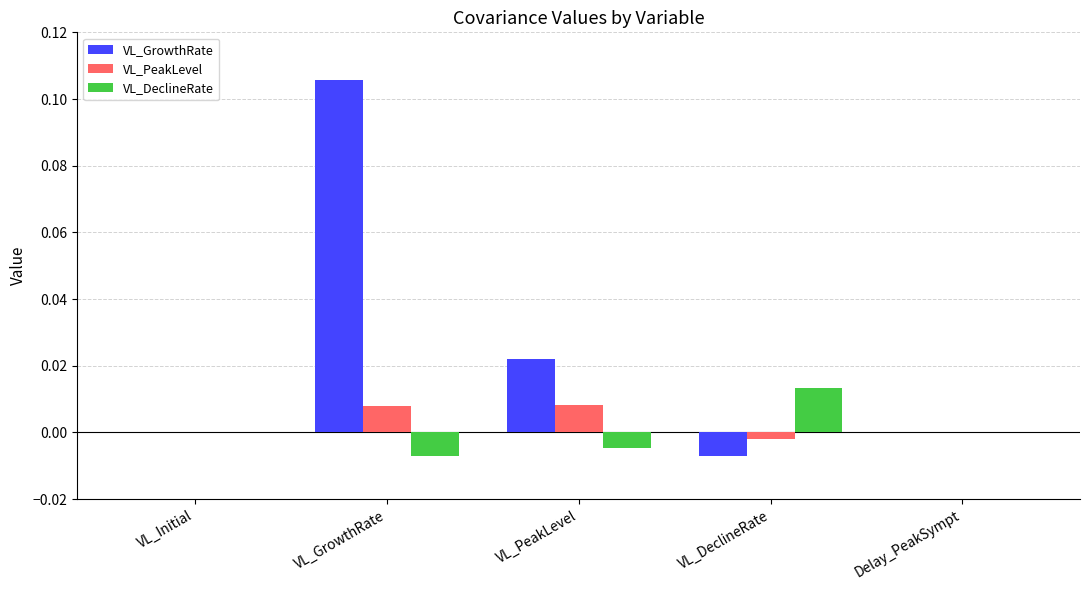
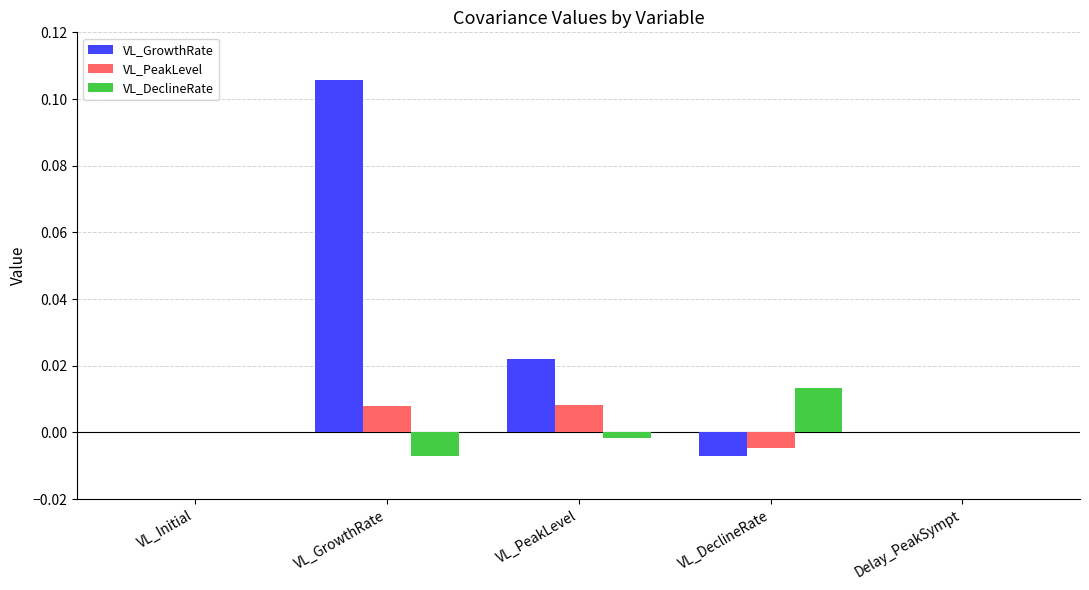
  {
    "VL_GrowthRate": {
      "VL_Initial": 0.000,
      "VL_GrowthRate": 0.106,
      "VL_PeakLevel": 0.022,
      "VL_DeclineRate": -0.007,
      "Delay_PeakSympt": 0.000
    },
    "VL_PeakLevel": {
      "VL_Initial": 0.000,
      "VL_GrowthRate": 0.008,
      "VL_PeakLevel": 0.008,
-     "VL_DeclineRate": -0.002,
+     "VL_DeclineRate": -0.005,
      "Delay_PeakSympt": 0.000
    },
    "VL_DeclineRate": {
      "VL_Initial": 0.000,
      "VL_GrowthRate": -0.007,
-     "VL_PeakLevel": -0.005,
+     "VL_PeakLevel": -0.002,
      "VL_DeclineRate": 0.013,
      "Delay_PeakSympt": 0.000
    }
  }
